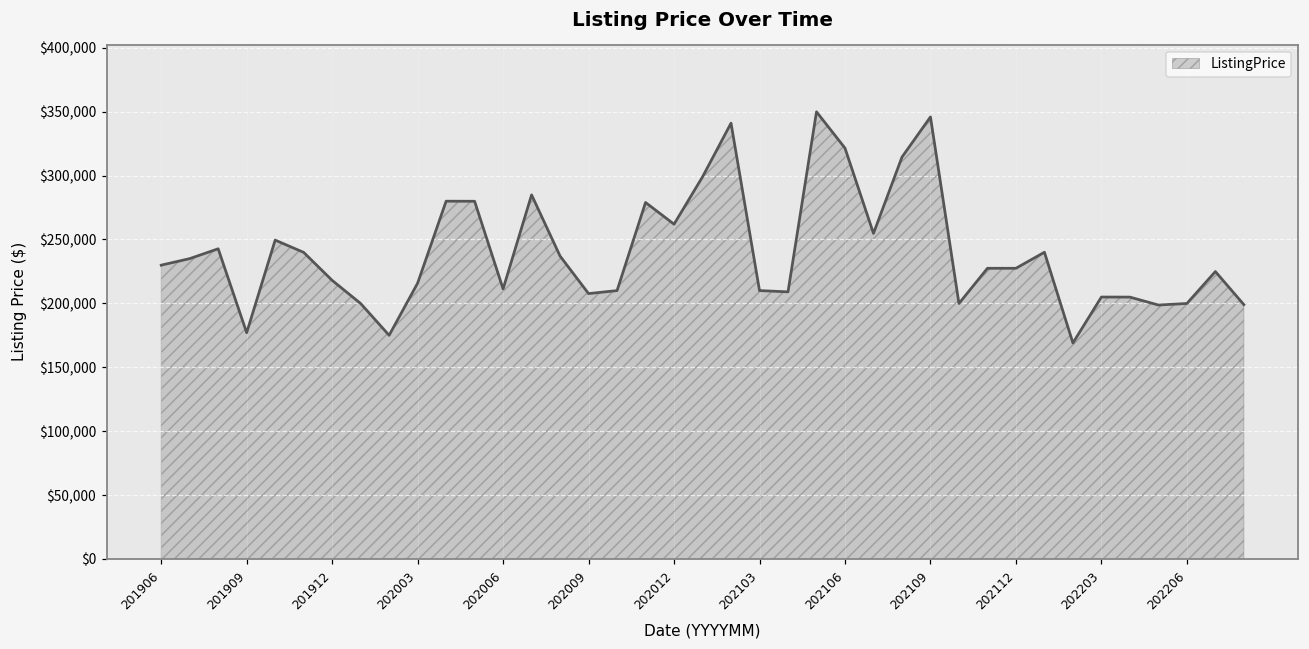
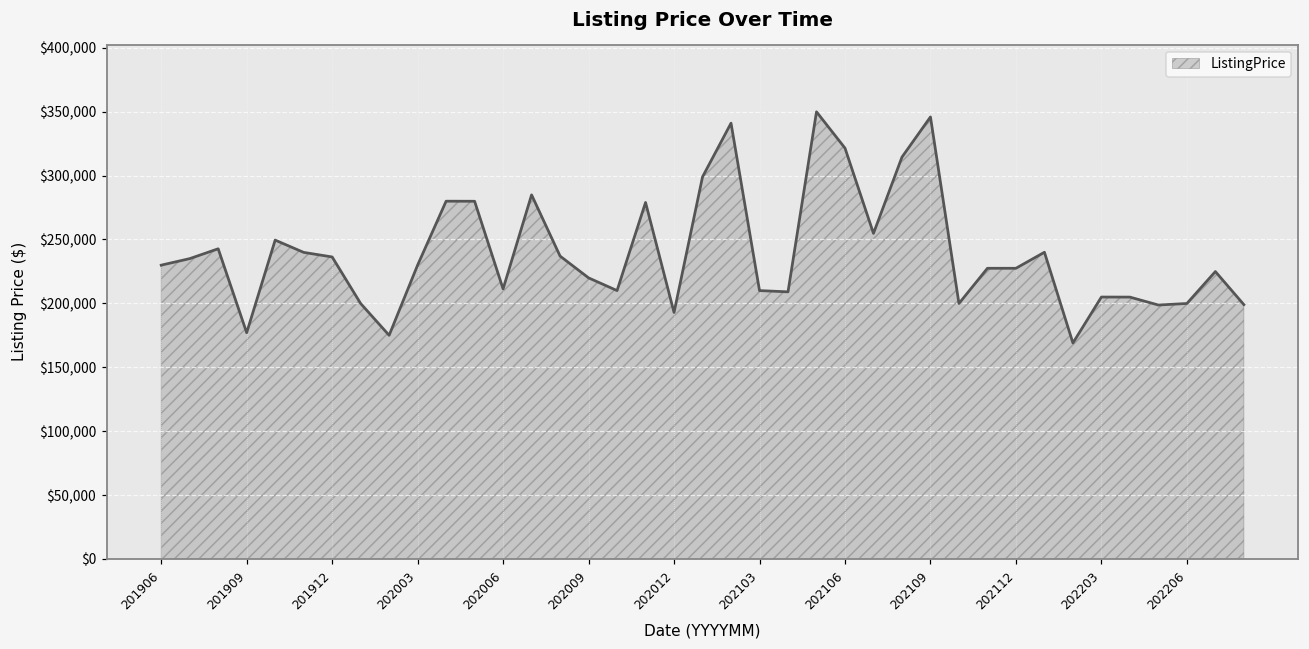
  {
    "201906": "$230,000",
    "201909": "$177,000",
-   "201912": "$218,000",
-   "202003": "$216,000",
+   "201912": "$236,000",
+   "202003": "$230,000",
    "202006": "$211,000",
-   "202009": "$208,000",
-   "202012": "$262,000",
+   "202009": "$220,000",
+   "202012": "$193,000",
    "202103": "$210,000",
    "202106": "$321,000",
    "202109": "$346,000",
    "202112": "$227,000",
    "202203": "$205,000",
    "202206": "$200,000"
  }
